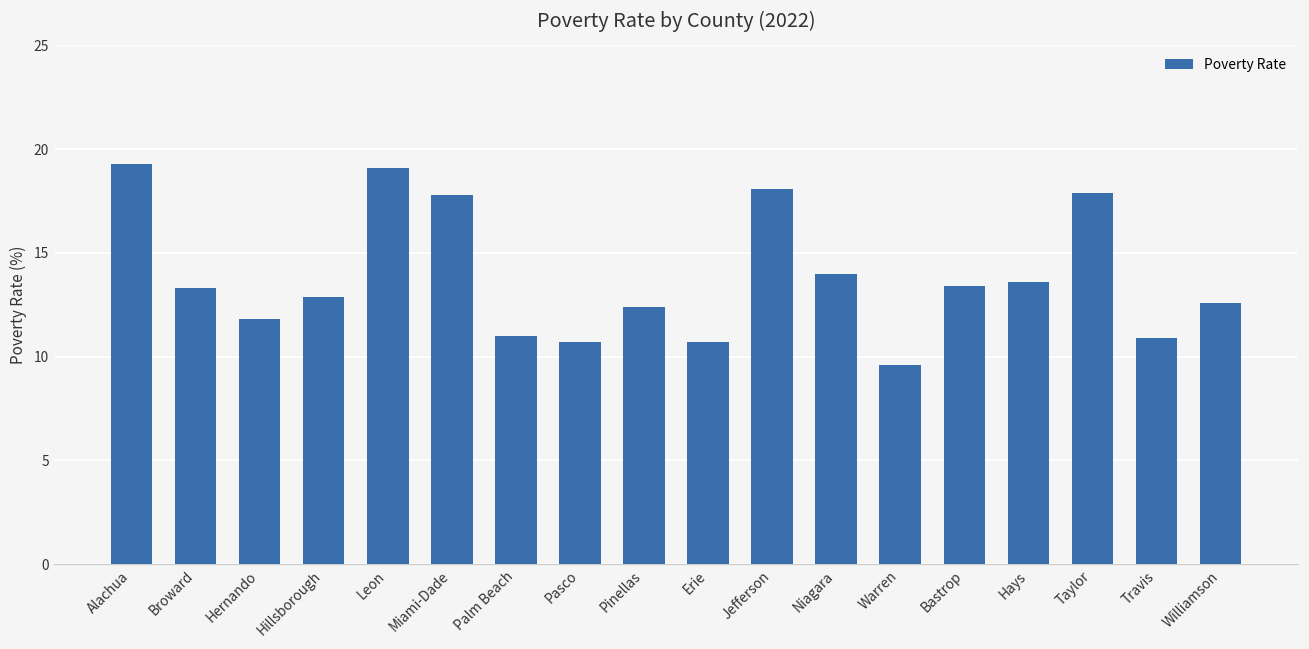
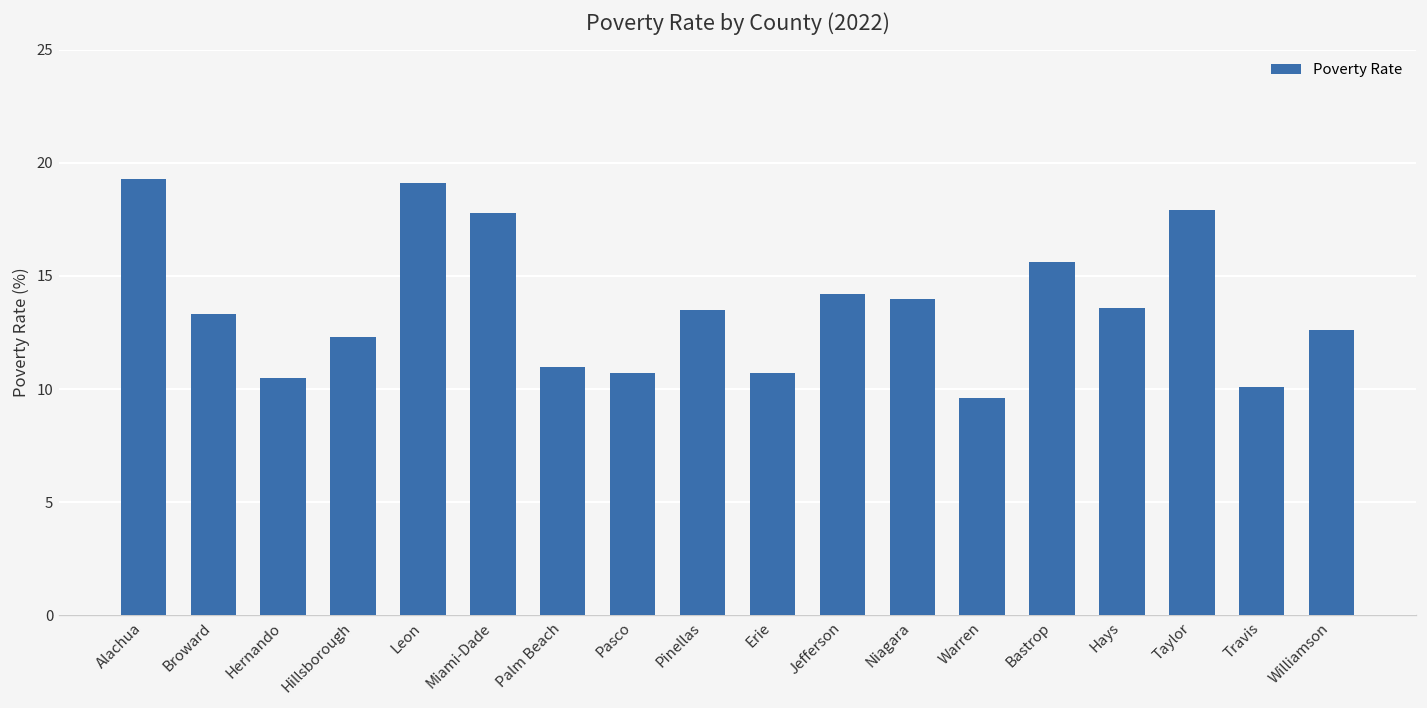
  {
    "Alachua": 19.3,
    "Broward": 13.3,
-   "Hernando": 11.8,
-   "Hillsborough": 12.9,
+   "Hernando": 10.5,
+   "Hillsborough": 12.3,
    "Leon": 19.1,
    "Miami-Dade": 17.8,
    "Palm Beach": 11.0,
    "Pasco": 10.7,
-   "Pinellas": 12.4,
+   "Pinellas": 13.5,
    "Erie": 10.7,
-   "Jefferson": 18.1,
+   "Jefferson": 14.2,
    "Niagara": 14.0,
    "Warren": 9.6,
-   "Bastrop": 13.4,
+   "Bastrop": 15.6,
    "Hays": 13.6,
    "Taylor": 17.9,
-   "Travis": 10.9,
+   "Travis": 10.1,
    "Williamson": 12.6
  }
